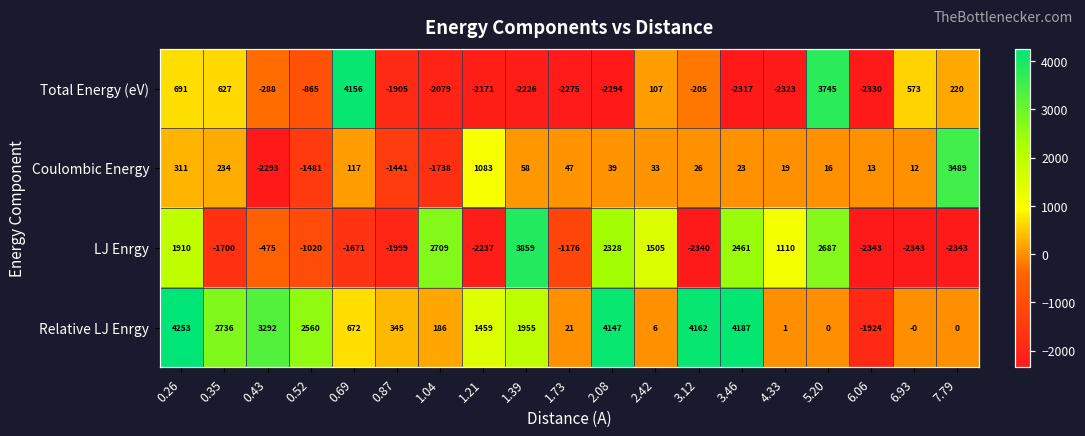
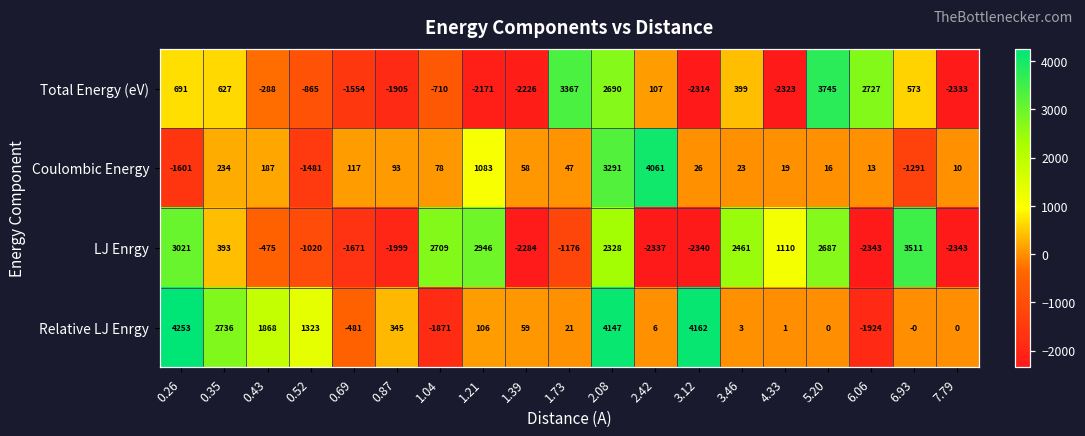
  {
    "Total Energy (eV)": {
      "0.26": 691,
      "0.35": 627,
      "0.43": -288,
      "0.52": -865,
-     "0.69": 4156,
+     "0.69": -1554,
      "0.87": -1905,
-     "1.04": -2079,
+     "1.04": -710,
      "1.21": -2171,
      "1.39": -2226,
-     "1.73": -2275,
-     "2.08": -2294,
+     "1.73": 3367,
+     "2.08": 2690,
      "2.42": 107,
-     "3.12": -205,
-     "3.46": -2317,
+     "3.12": -2314,
+     "3.46": 399,
      "4.33": -2323,
      "5.20": 3745,
-     "6.06": -2330,
+     "6.06": 2727,
      "6.93": 573,
-     "7.79": 220
+     "7.79": -2333
    },
    "Coulombic Energy": {
-     "0.26": 311,
+     "0.26": -1601,
      "0.35": 234,
-     "0.43": -2293,
+     "0.43": 187,
      "0.52": -1481,
      "0.69": 117,
-     "0.87": -1441,
-     "1.04": -1738,
+     "0.87": 93,
+     "1.04": 78,
      "1.21": 1083,
      "1.39": 58,
      "1.73": 47,
-     "2.08": 39,
-     "2.42": 33,
+     "2.08": 3291,
+     "2.42": 4061,
      "3.12": 26,
      "3.46": 23,
      "4.33": 19,
      "5.20": 16,
      "6.06": 13,
-     "6.93": 12,
-     "7.79": 3489
+     "6.93": -1291,
+     "7.79": 10
    },
    "LJ Enrgy": {
-     "0.26": 1910,
-     "0.35": -1700,
+     "0.26": 3021,
+     "0.35": 393,
      "0.43": -475,
      "0.52": -1020,
      "0.69": -1671,
      "0.87": -1999,
      "1.04": 2709,
-     "1.21": -2237,
-     "1.39": 3859,
+     "1.21": 2946,
+     "1.39": -2284,
      "1.73": -1176,
      "2.08": 2328,
-     "2.42": 1505,
+     "2.42": -2337,
      "3.12": -2340,
      "3.46": 2461,
      "4.33": 1110,
      "5.20": 2687,
      "6.06": -2343,
-     "6.93": -2343,
+     "6.93": 3511,
      "7.79": -2343
    },
    "Relative LJ Enrgy": {
      "0.26": 4253,
      "0.35": 2736,
-     "0.43": 3292,
-     "0.52": 2560,
-     "0.69": 672,
+     "0.43": 1868,
+     "0.52": 1323,
+     "0.69": -481,
      "0.87": 345,
-     "1.04": 186,
-     "1.21": 1459,
-     "1.39": 1955,
+     "1.04": -1871,
+     "1.21": 106,
+     "1.39": 59,
      "1.73": 21,
      "2.08": 4147,
      "2.42": 6,
      "3.12": 4162,
-     "3.46": 4187,
+     "3.46": 3,
      "4.33": 1,
      "5.20": 0,
      "6.06": -1924,
      "6.93": -0,
      "7.79": 0
    }
  }
